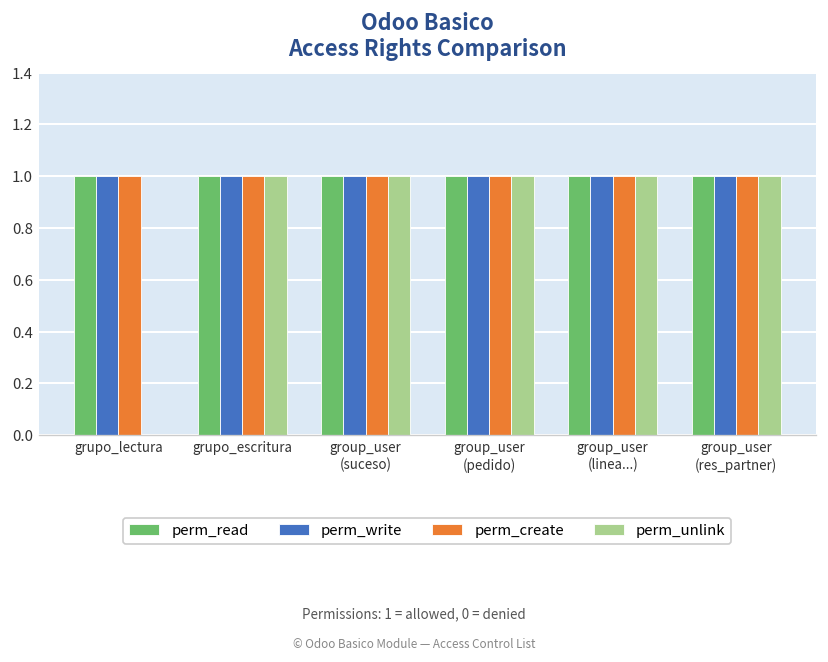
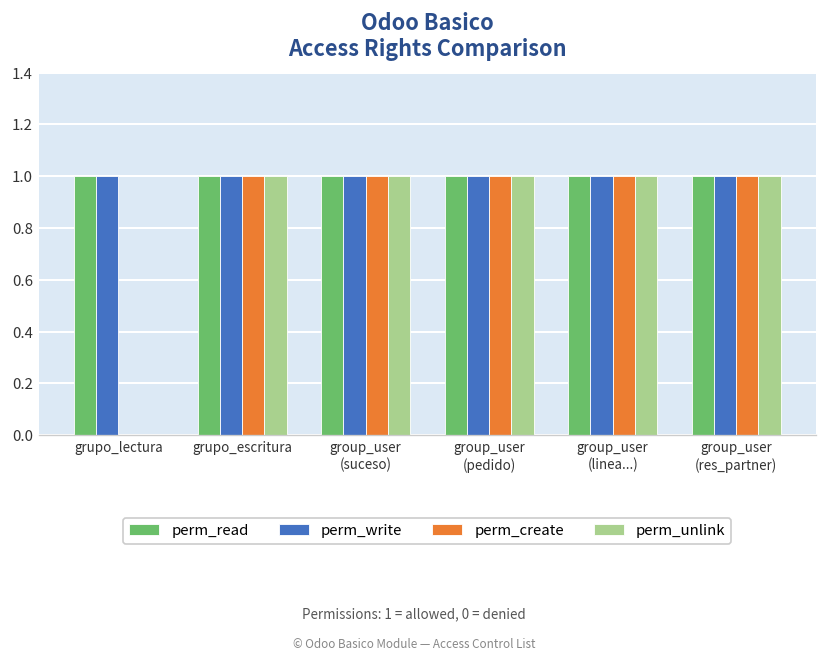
  {
    "perm_read": {
      "grupo_lectura": 1,
      "grupo_escritura": 1,
      "group_user (suceso)": 1,
      "group_user (pedido)": 1,
      "group_user (linea...)": 1,
      "group_user (res_partner)": 1
    },
    "perm_write": {
      "grupo_lectura": 1,
      "grupo_escritura": 1,
      "group_user (suceso)": 1,
      "group_user (pedido)": 1,
      "group_user (linea...)": 1,
      "group_user (res_partner)": 1
    },
    "perm_create": {
-     "grupo_lectura": 1,
+     "grupo_lectura": 0,
      "grupo_escritura": 1,
      "group_user (suceso)": 1,
      "group_user (pedido)": 1,
      "group_user (linea...)": 1,
      "group_user (res_partner)": 1
    },
    "perm_unlink": {
      "grupo_lectura": 0,
      "grupo_escritura": 1,
      "group_user (suceso)": 1,
      "group_user (pedido)": 1,
      "group_user (linea...)": 1,
      "group_user (res_partner)": 1
    }
  }
